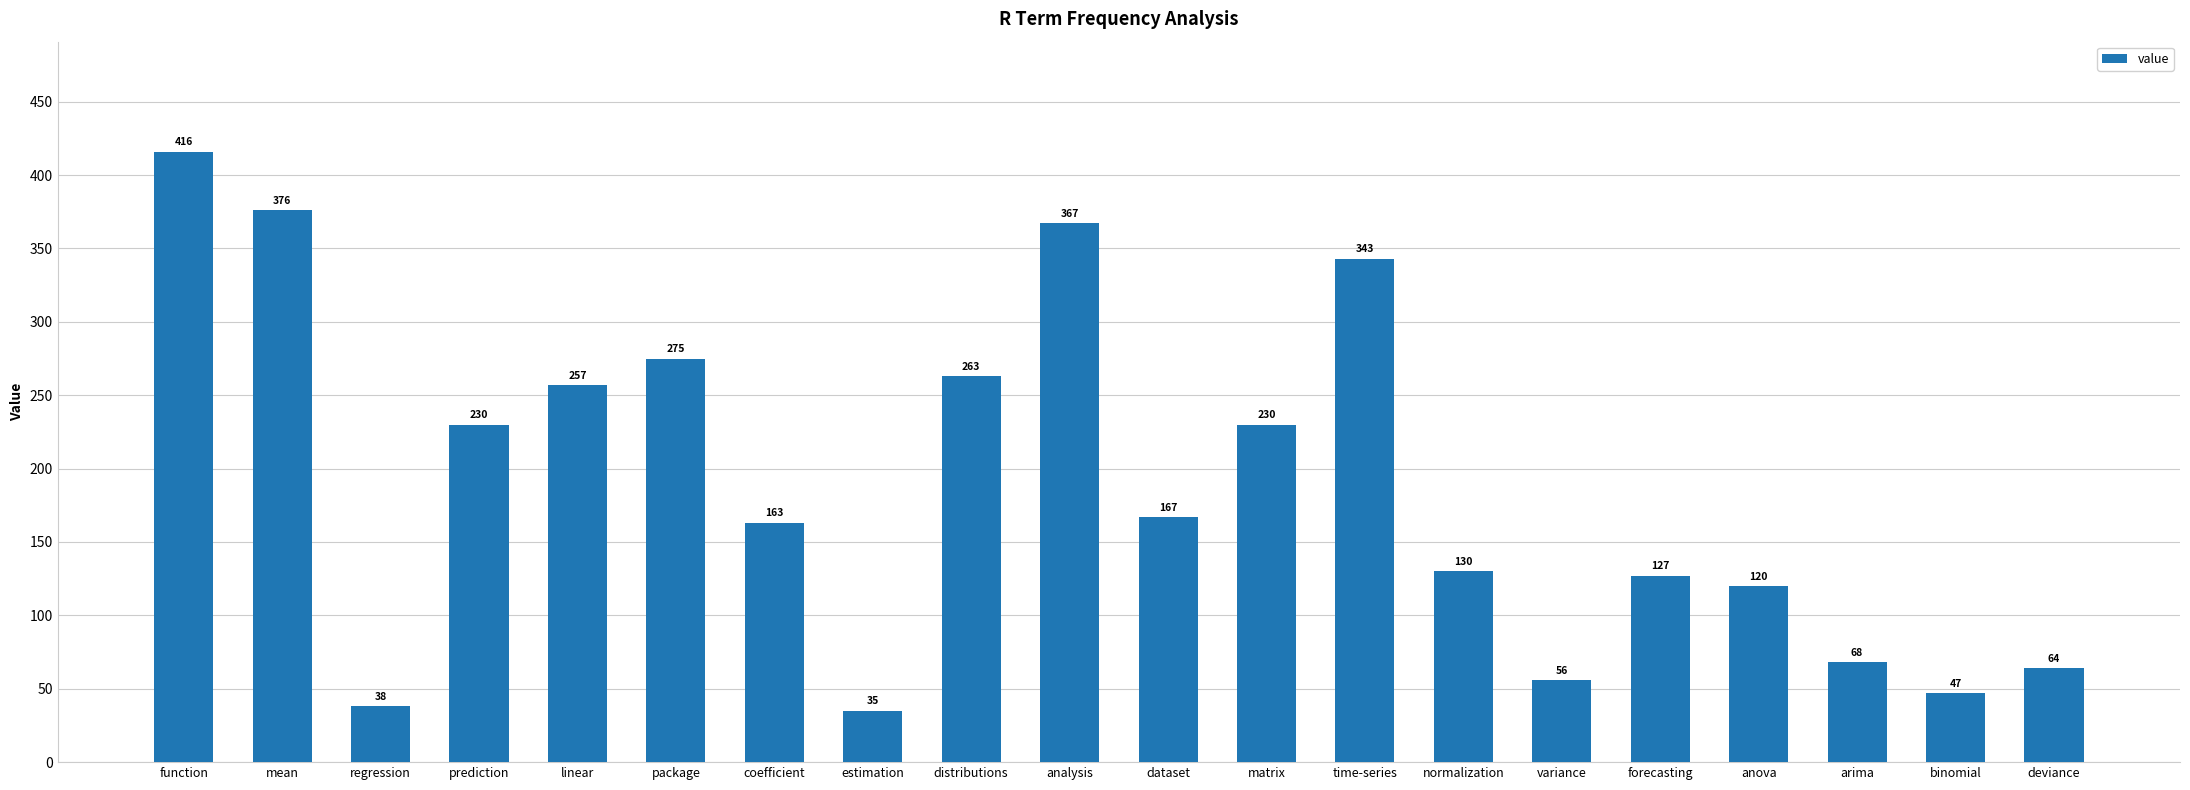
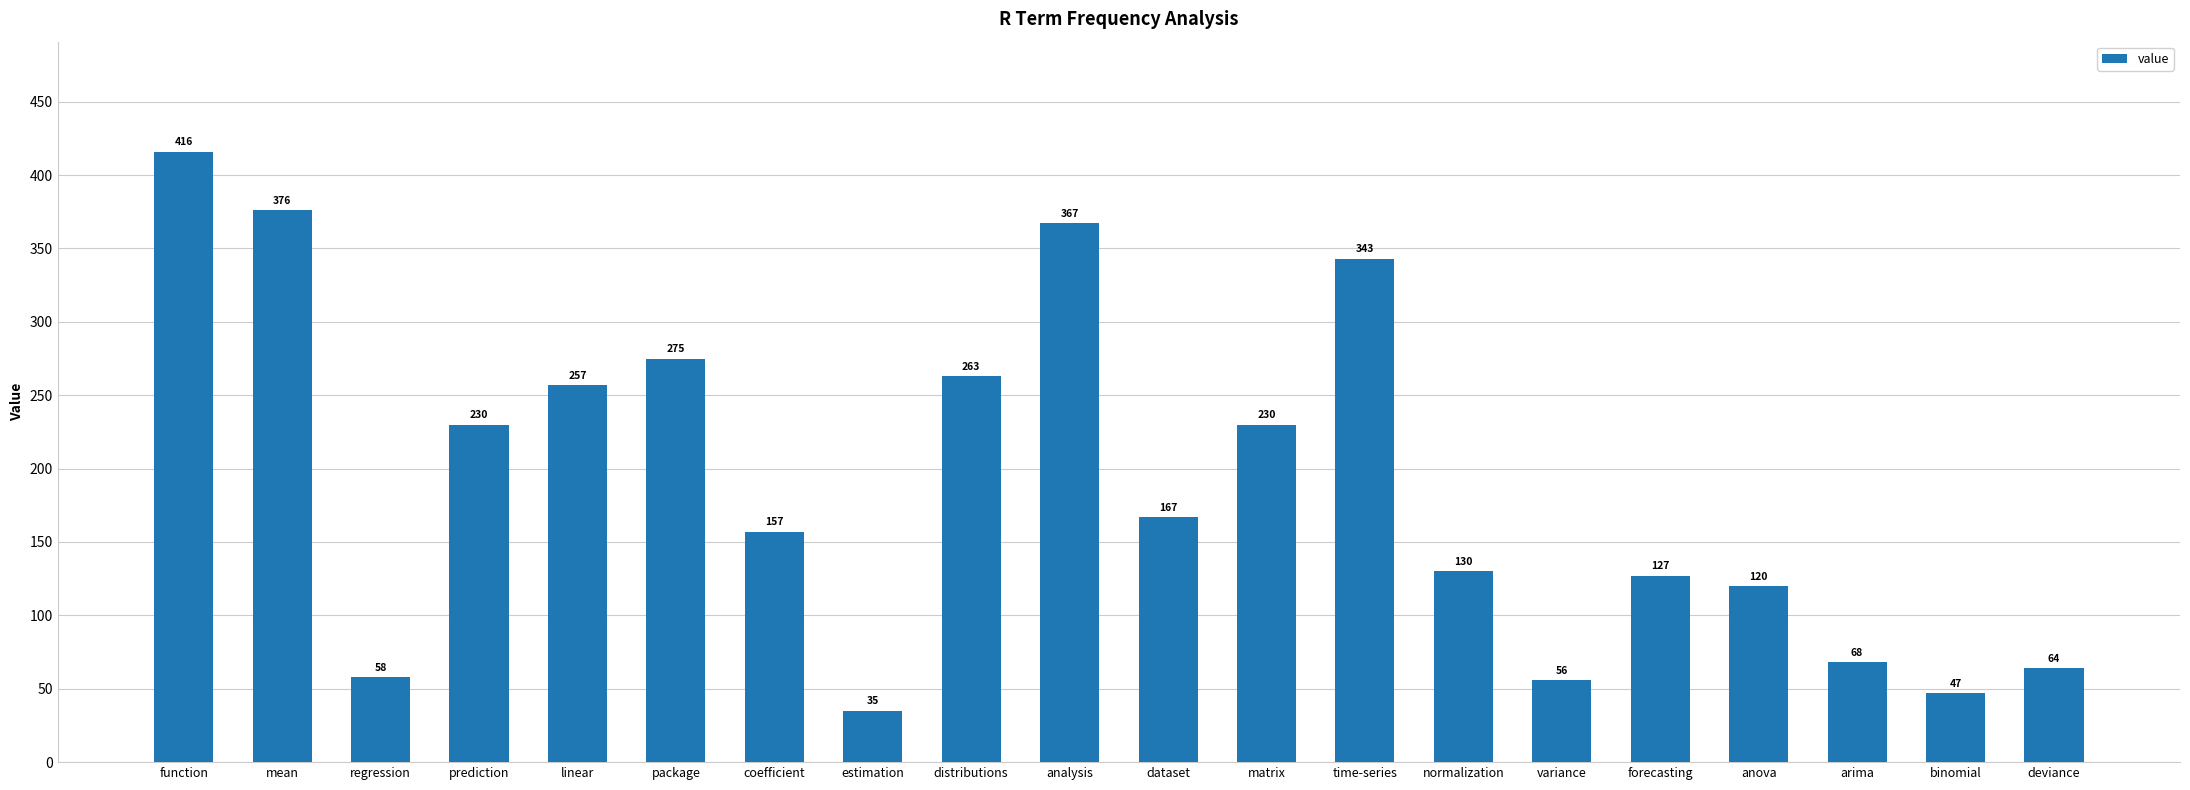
  {
    "function": 416,
    "mean": 376,
-   "regression": 38,
+   "regression": 58,
    "prediction": 230,
    "linear": 257,
    "package": 275,
-   "coefficient": 163,
+   "coefficient": 157,
    "estimation": 35,
    "distributions": 263,
    "analysis": 367,
    "dataset": 167,
    "matrix": 230,
    "time-series": 343,
    "normalization": 130,
    "variance": 56,
    "forecasting": 127,
    "anova": 120,
    "arima": 68,
    "binomial": 47,
    "deviance": 64
  }
